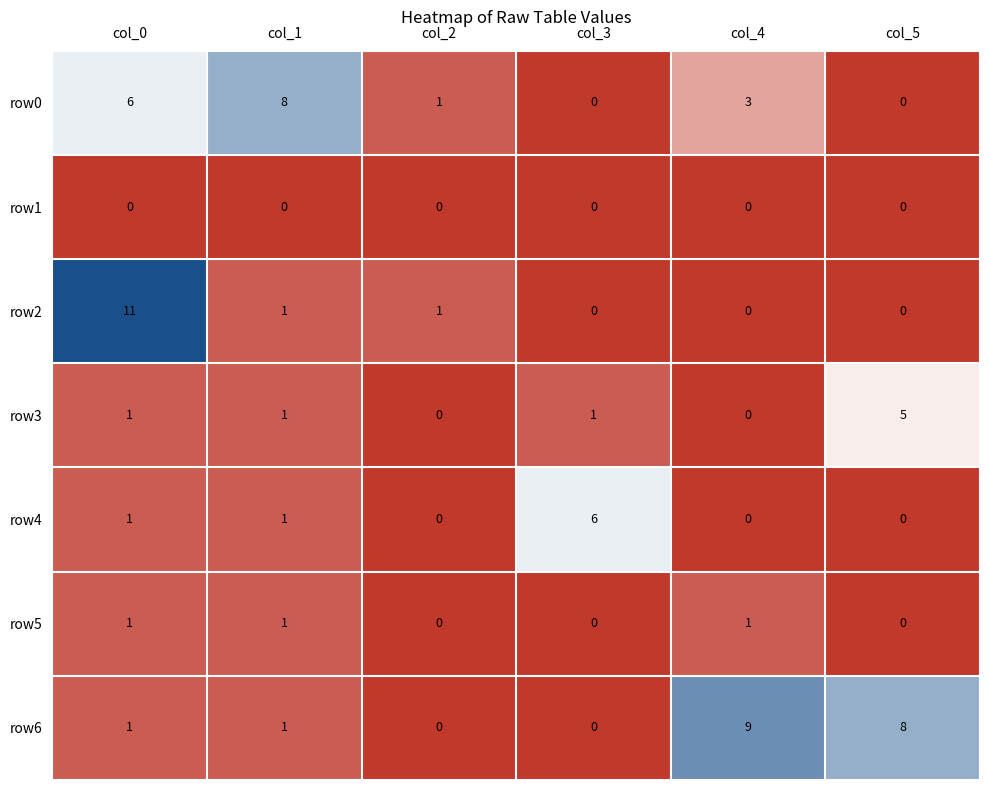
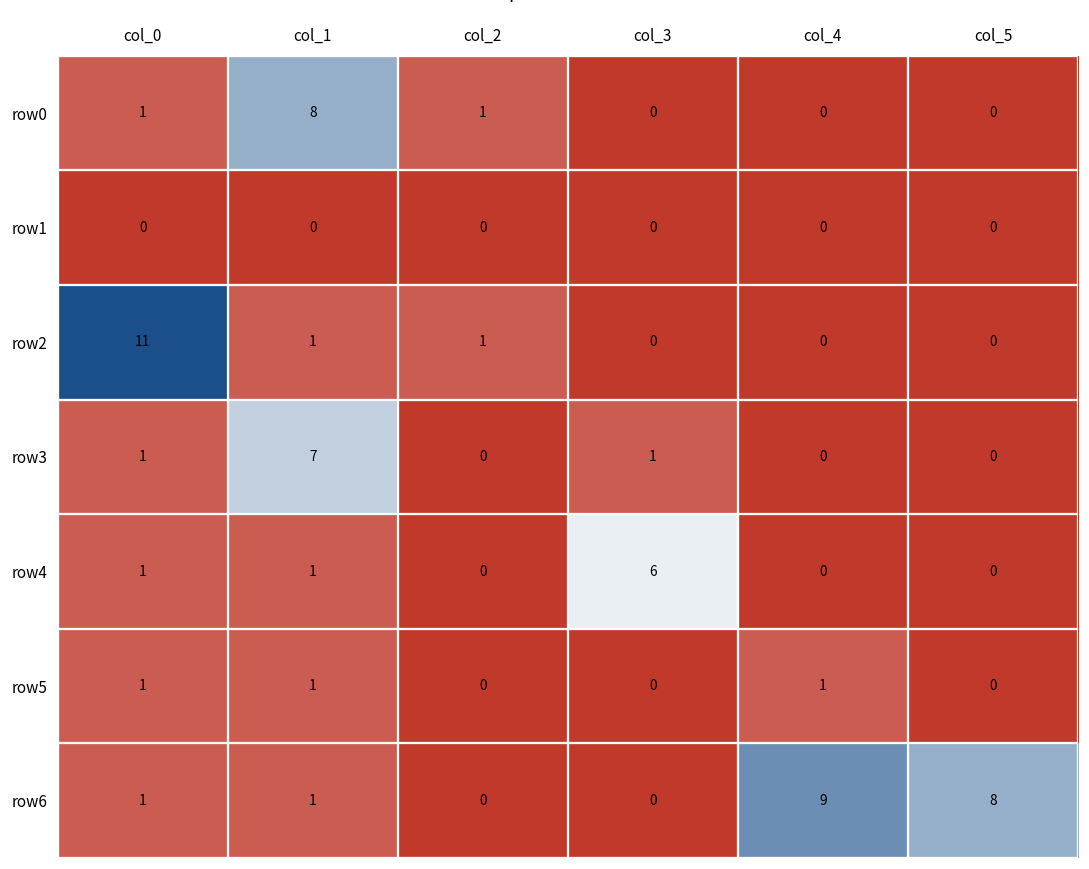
  {
    "row0": {
-     "col_0": 6,
+     "col_0": 1,
      "col_1": 8,
      "col_2": 1,
      "col_3": 0,
-     "col_4": 3,
+     "col_4": 0,
      "col_5": 0
    },
    "row1": {
      "col_0": 0,
      "col_1": 0,
      "col_2": 0,
      "col_3": 0,
      "col_4": 0,
      "col_5": 0
    },
    "row2": {
      "col_0": 11,
      "col_1": 1,
      "col_2": 1,
      "col_3": 0,
      "col_4": 0,
      "col_5": 0
    },
    "row3": {
      "col_0": 1,
-     "col_1": 1,
+     "col_1": 7,
      "col_2": 0,
      "col_3": 1,
      "col_4": 0,
-     "col_5": 5
+     "col_5": 0
    },
    "row4": {
      "col_0": 1,
      "col_1": 1,
      "col_2": 0,
      "col_3": 6,
      "col_4": 0,
      "col_5": 0
    },
    "row5": {
      "col_0": 1,
      "col_1": 1,
      "col_2": 0,
      "col_3": 0,
      "col_4": 1,
      "col_5": 0
    },
    "row6": {
      "col_0": 1,
      "col_1": 1,
      "col_2": 0,
      "col_3": 0,
      "col_4": 9,
      "col_5": 8
    }
  }
